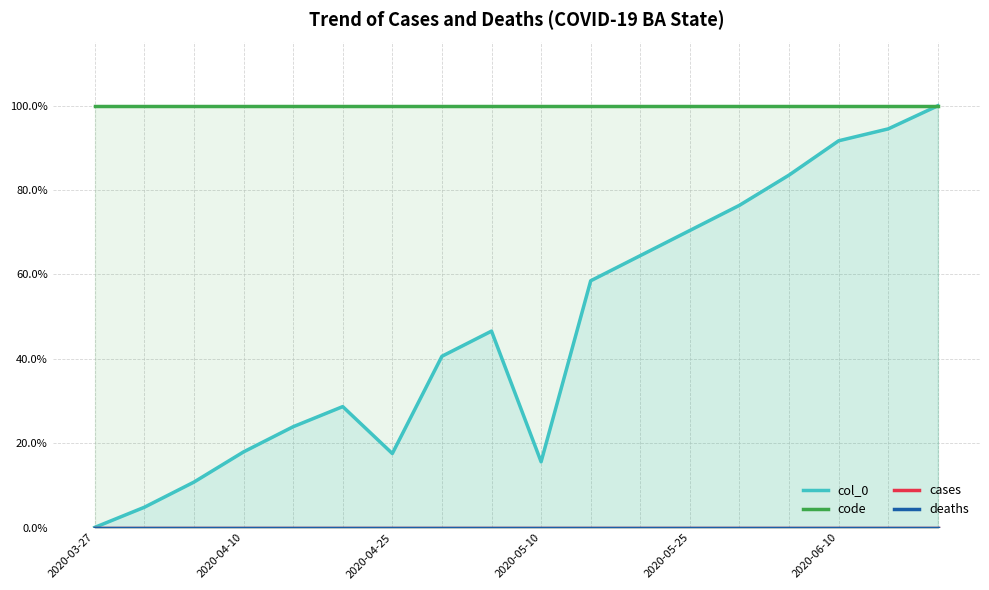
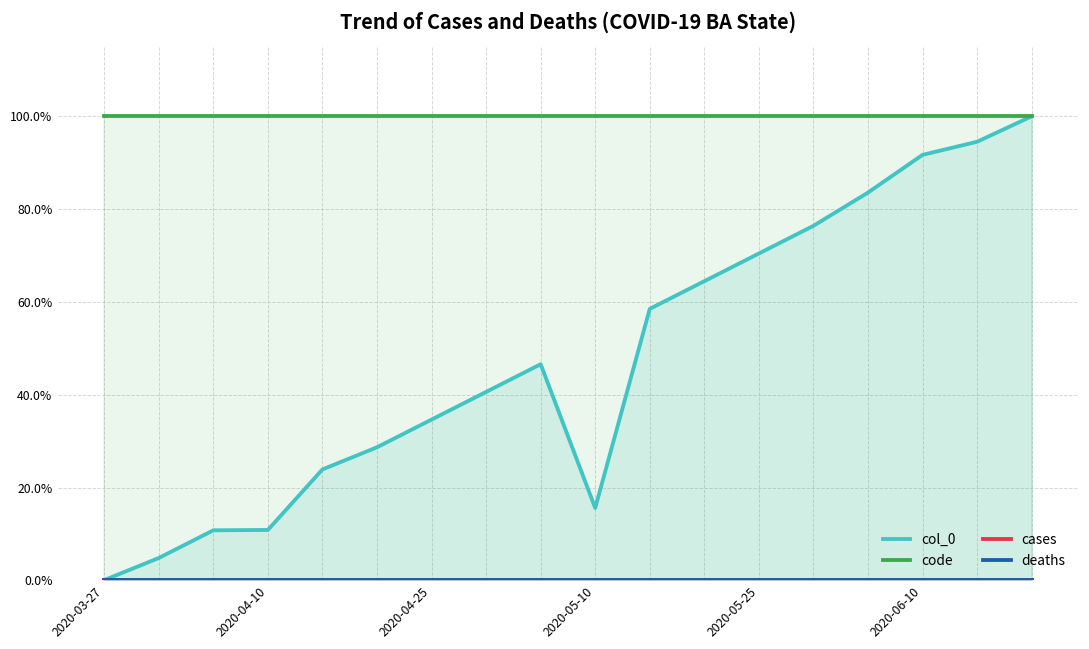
  {
    "col_0": {
-     "2020-04-10": "18%",
-     "2020-04-25": "18%",
+     "2020-04-10": "11%",
+     "2020-04-25": "35%",
      "2020-05-10": "16%",
      "2020-05-25": "70%",
      "2020-06-10": "92%"
    },
    "code": {
      "2020-03-27": "100%",
      "2020-04-10": "100%",
      "2020-04-25": "100%",
      "2020-05-10": "100%",
      "2020-05-25": "100%",
      "2020-06-10": "100%"
    },
    "deaths": {
      "2020-04-10": "0%",
      "2020-04-25": "0%",
      "2020-05-10": "0%",
      "2020-05-25": "0%",
      "2020-06-10": "0%"
    }
  }
